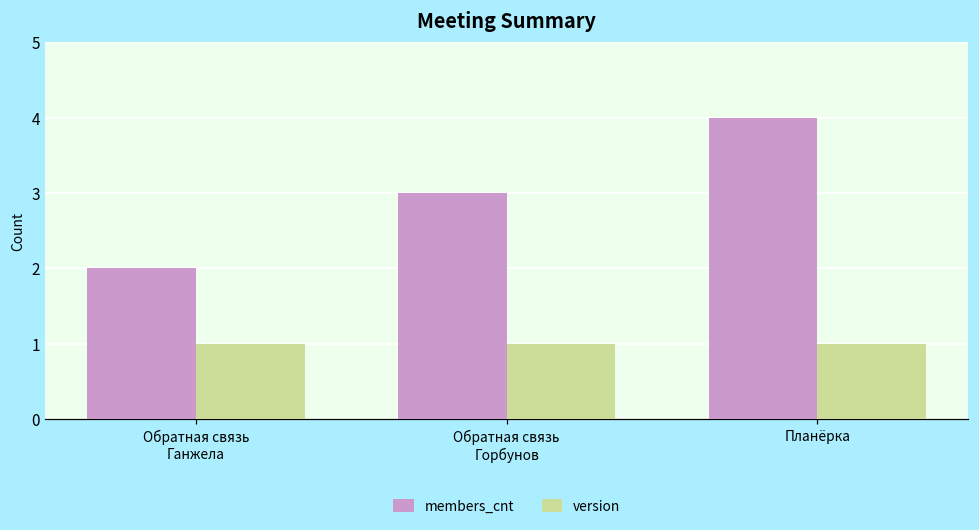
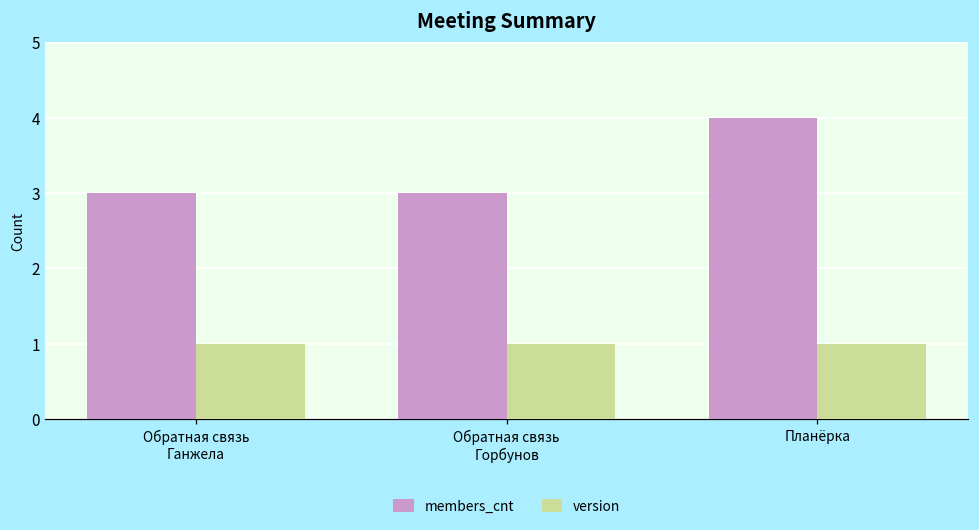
  {
    "members_cnt": {
-     "Обратная связь Ганжела": 2,
+     "Обратная связь Ганжела": 3,
      "Обратная связь Горбунов": 3,
      "Планёрка": 4
    },
    "version": {
      "Обратная связь Ганжела": 1,
      "Обратная связь Горбунов": 1,
      "Планёрка": 1
    }
  }
